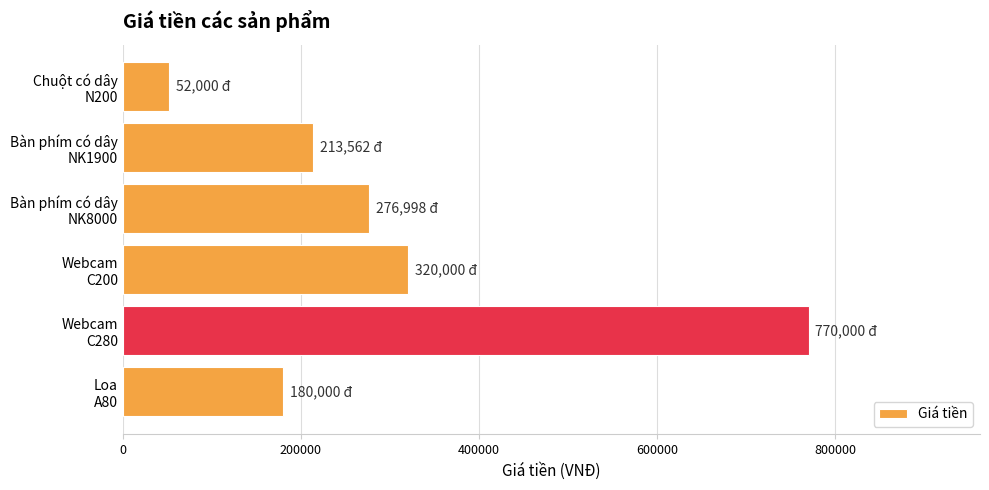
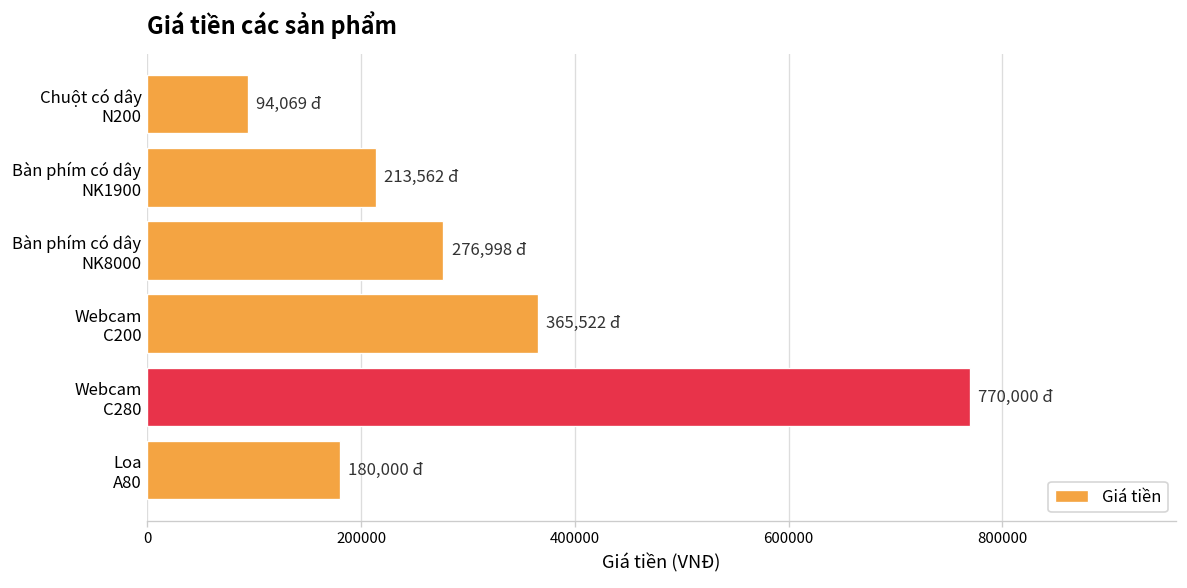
  {
-   "Chuột có dây N200": "52,000",
+   "Chuột có dây N200": "94,069",
    "Bàn phím có dây NK1900": "213,562",
    "Bàn phím có dây NK8000": "276,998",
-   "Webcam C200": "320,000",
+   "Webcam C200": "365,522",
    "Webcam C280": "770,000",
    "Loa A80": "180,000"
  }
